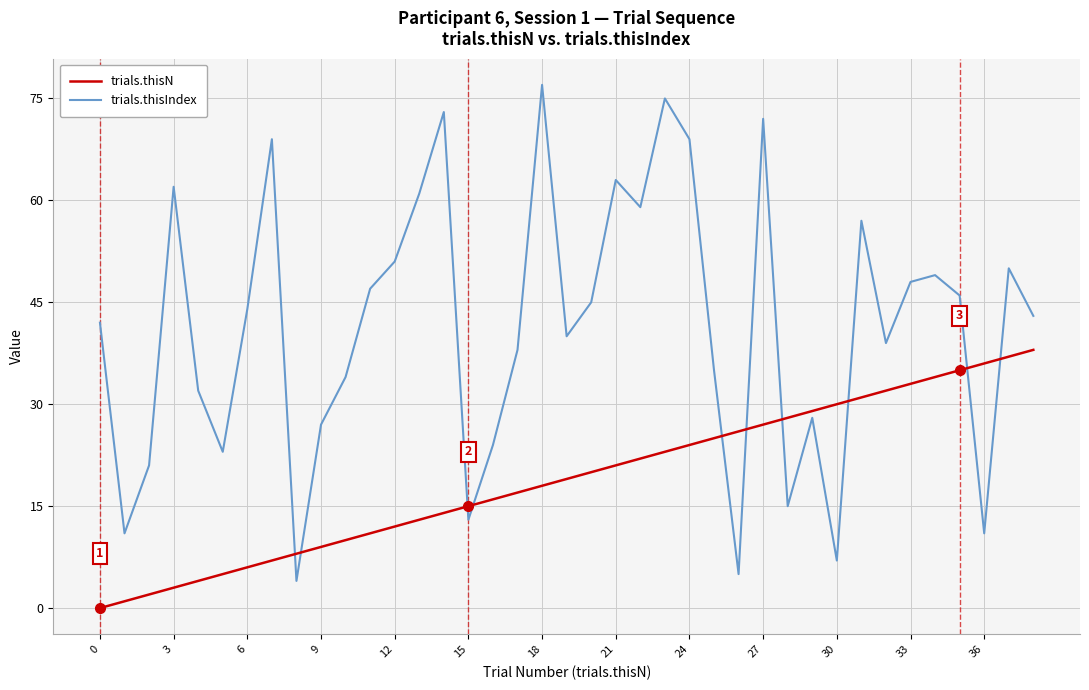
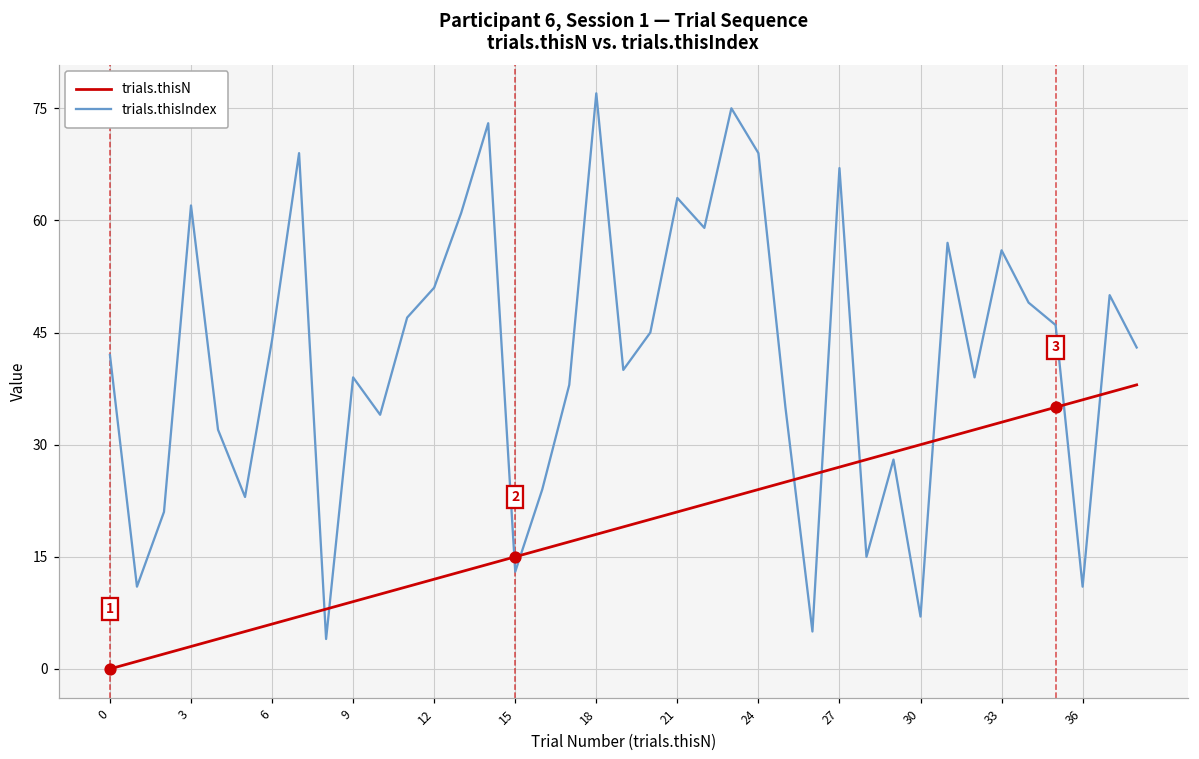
  {
    "trials.thisIndex": {
      "0": 42,
      "3": 62,
      "6": 44,
-     "9": 27,
+     "9": 39,
      "12": 51,
      "15": 13,
      "18": 77,
      "21": 63,
      "24": 69,
-     "27": 72,
+     "27": 67,
      "30": 7,
-     "33": 48,
+     "33": 56,
      "36": 11
    }
  }
